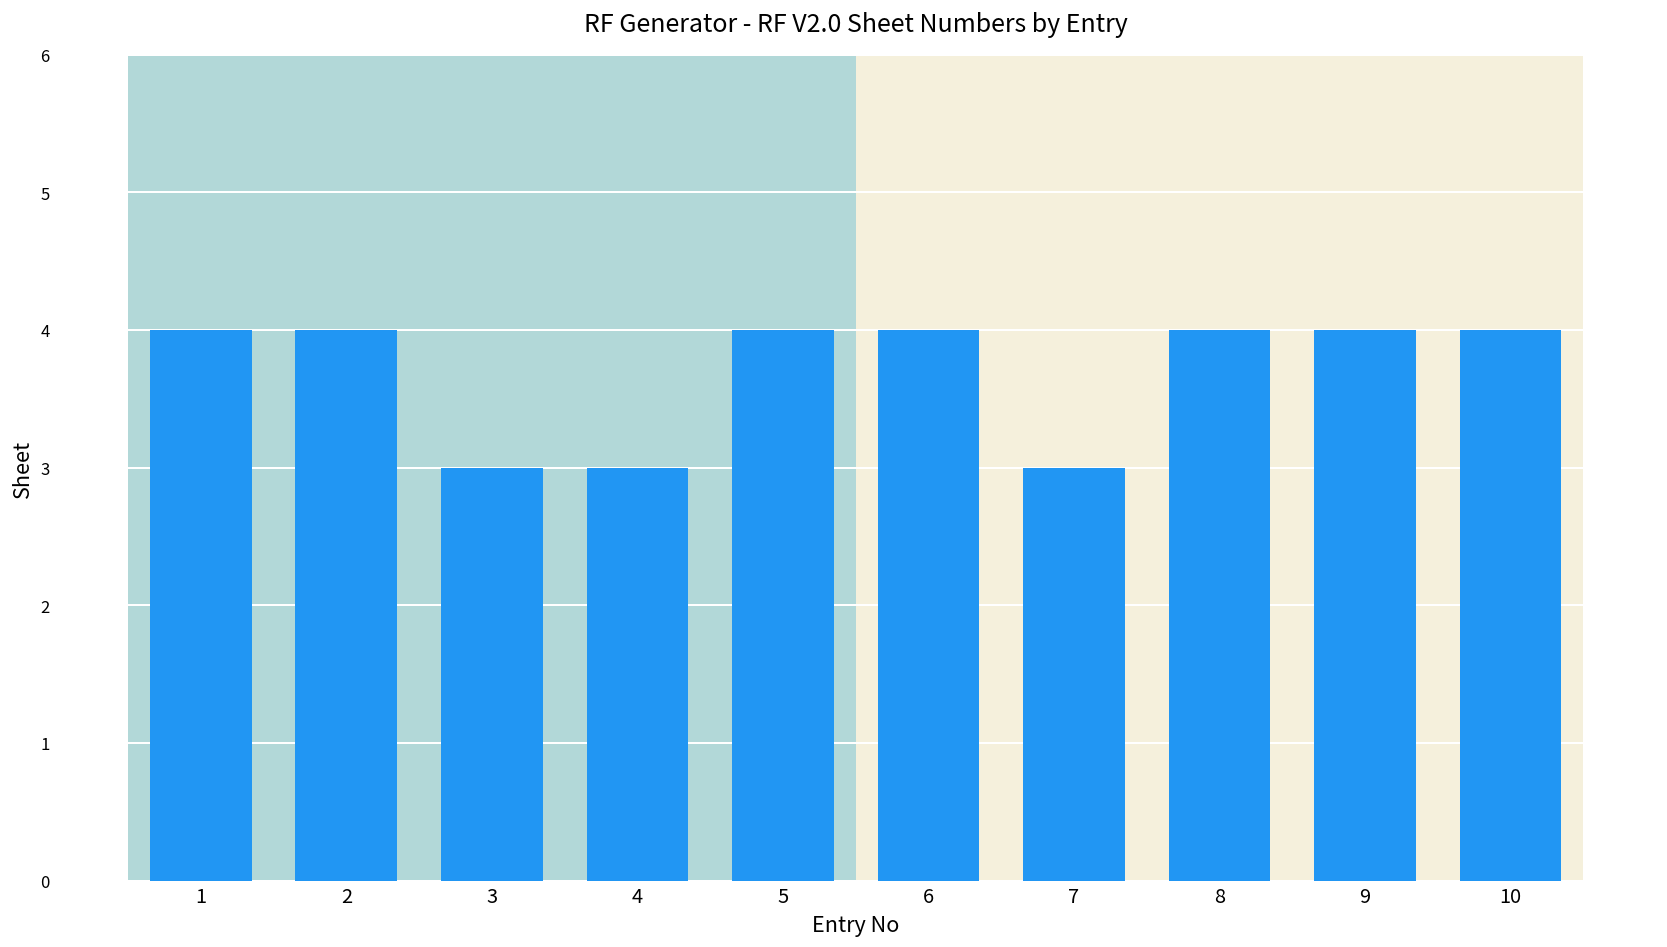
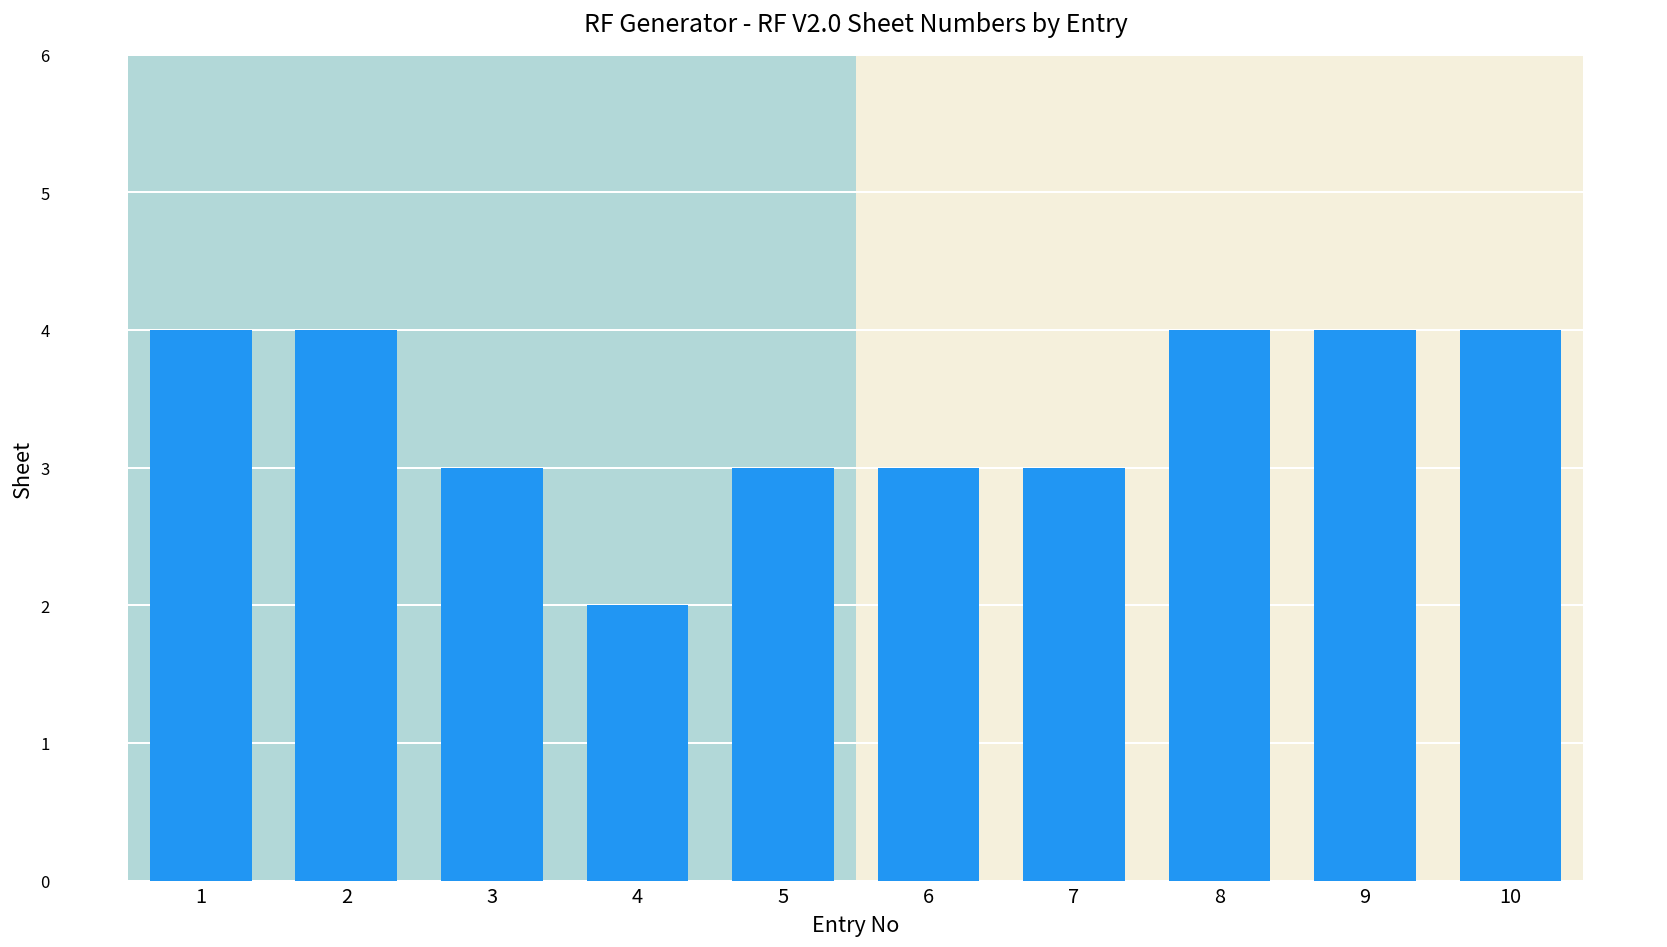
  {
    "1": 4,
    "2": 4,
    "3": 3,
-   "4": 3,
-   "5": 4,
-   "6": 4,
+   "4": 2,
+   "5": 3,
+   "6": 3,
    "7": 3,
    "8": 4,
    "9": 4,
    "10": 4
  }
